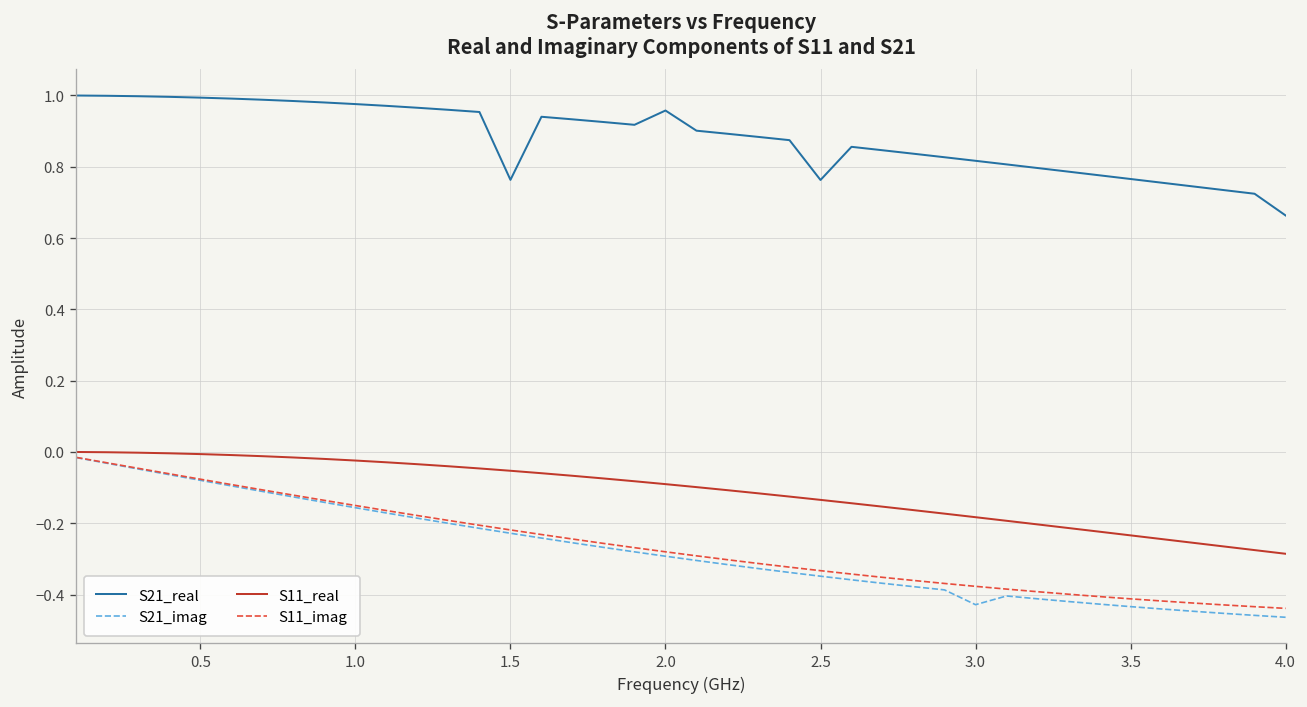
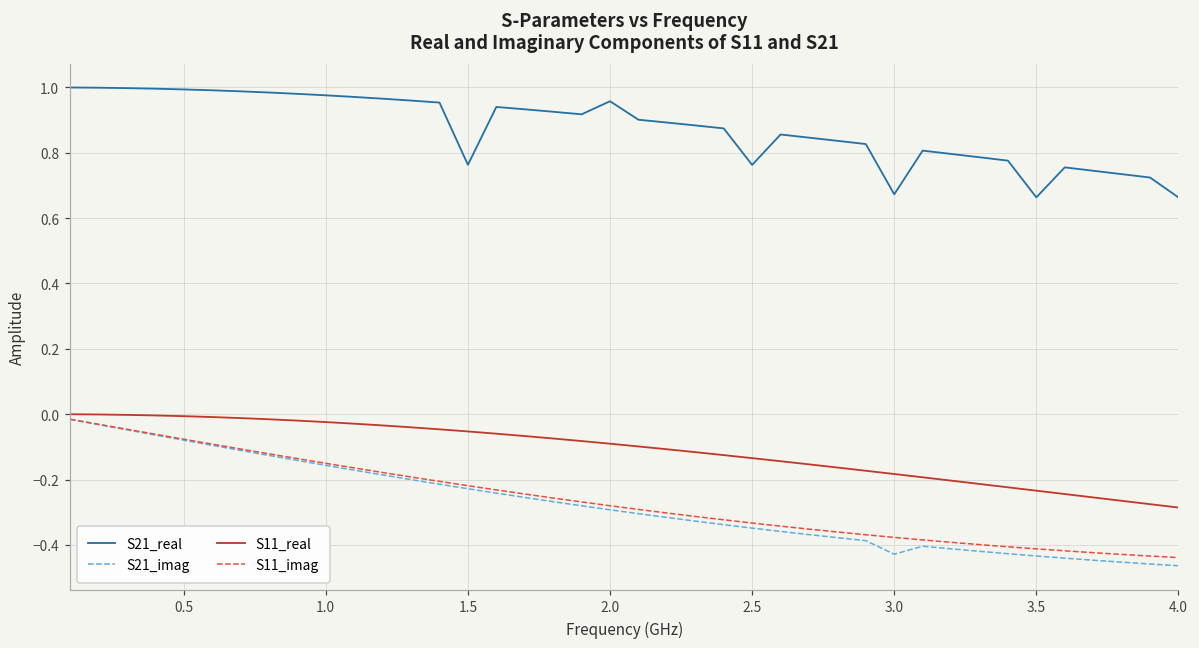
  {
    "S21_real": {
      "0.5": 0.99,
      "1.0": 0.98,
      "1.5": 0.76,
      "2.0": 0.96,
      "2.5": 0.76,
-     "3.0": 0.82,
-     "3.5": 0.77,
+     "3.0": 0.67,
+     "3.5": 0.66,
      "4.0": 0.66
    },
    "S21_imag": {
      "1.5": -0.23,
      "2.0": -0.29,
      "2.5": -0.35,
      "3.0": -0.43,
      "3.5": -0.43,
      "4.0": -0.46
    }
  }
